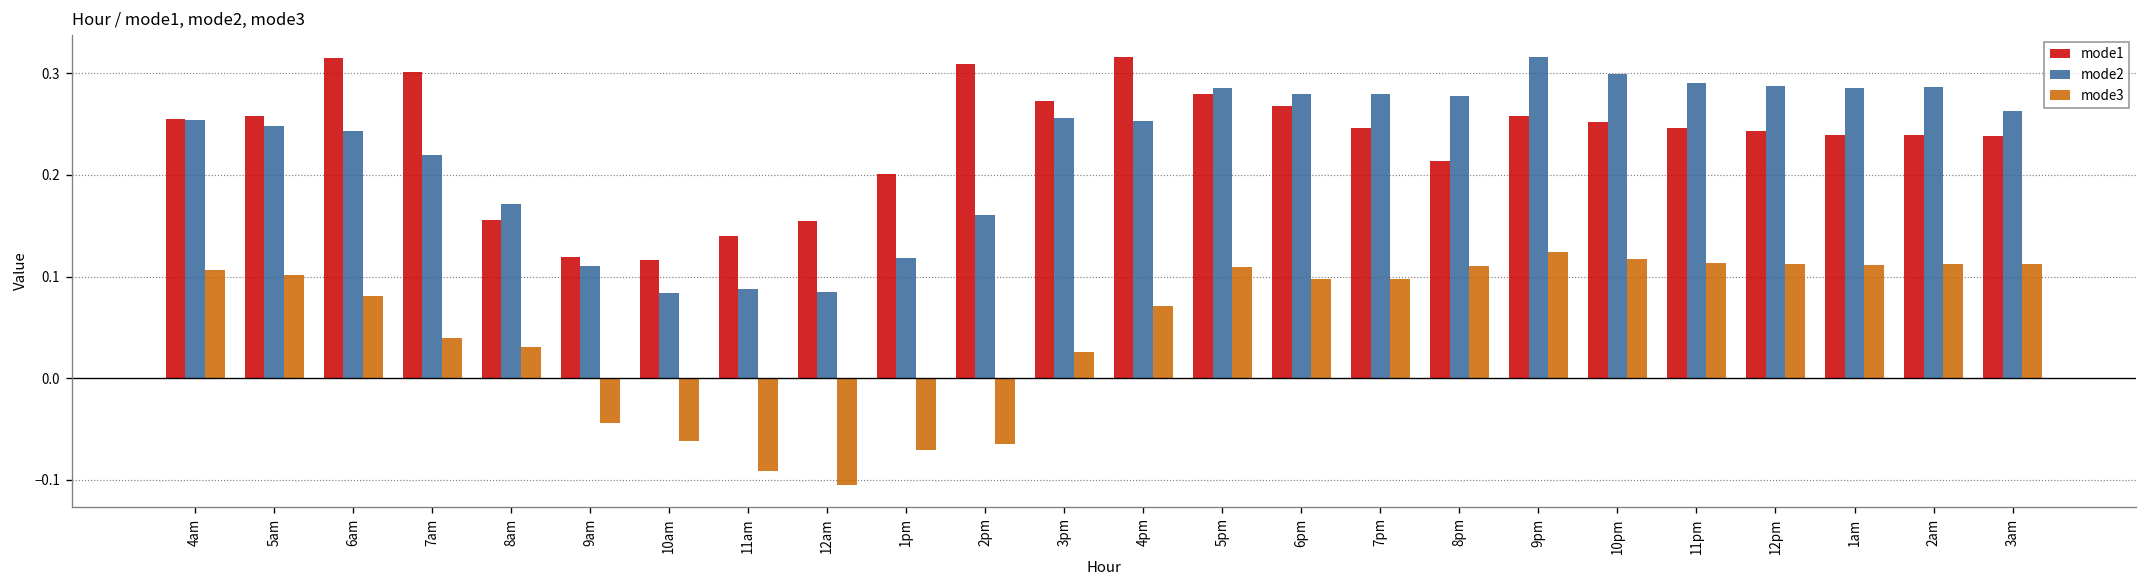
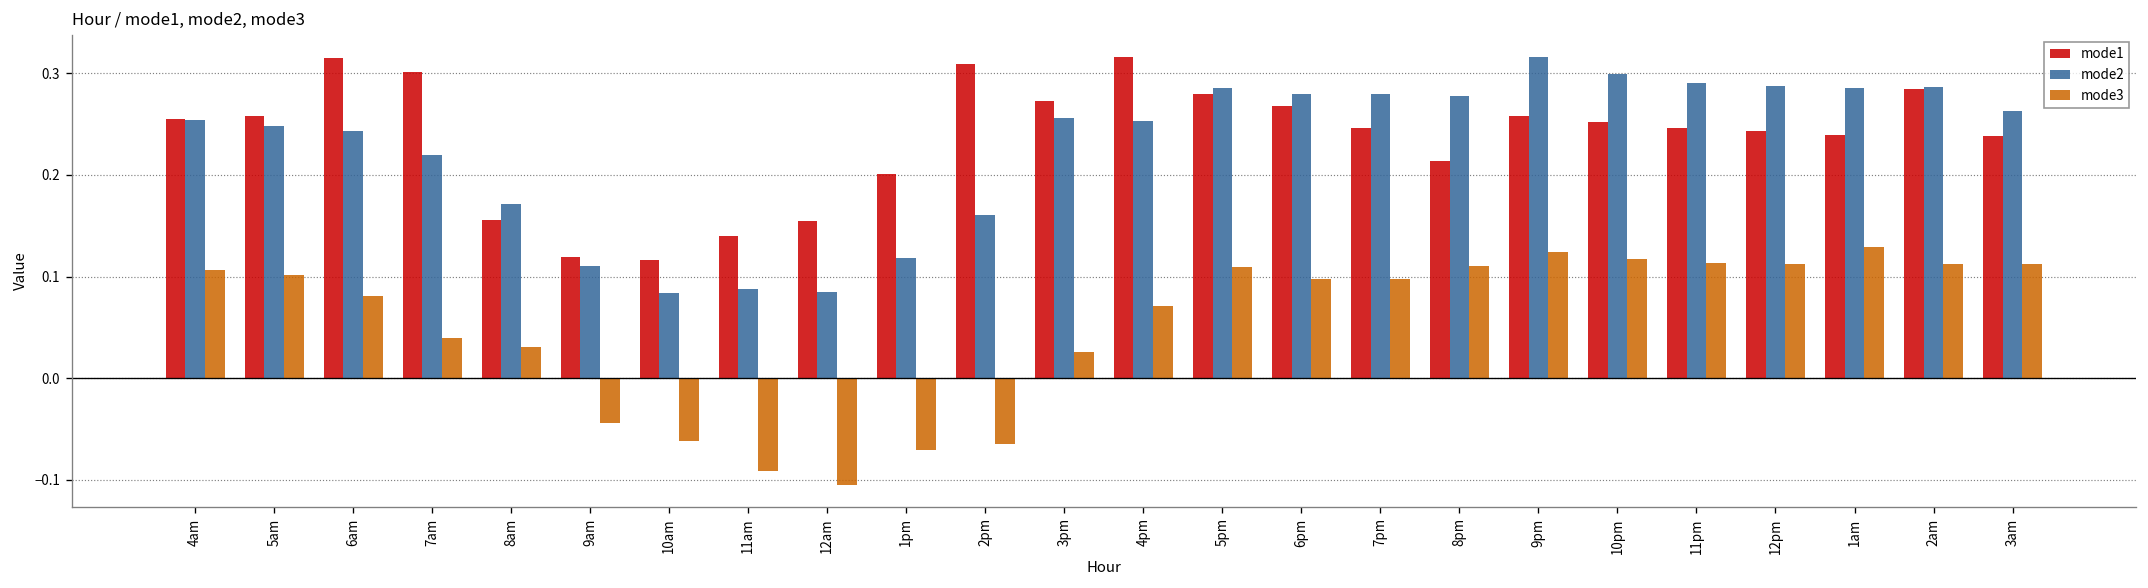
  {
    "mode1": {
      "4am": 0.25,
      "5am": 0.26,
      "6am": 0.31,
      "7am": 0.30,
      "8am": 0.16,
      "9am": 0.12,
      "10am": 0.12,
      "11am": 0.14,
      "12am": 0.15,
      "1pm": 0.20,
      "2pm": 0.31,
      "3pm": 0.27,
      "4pm": 0.32,
      "5pm": 0.28,
      "6pm": 0.27,
      "7pm": 0.25,
      "8pm": 0.21,
      "9pm": 0.26,
      "10pm": 0.25,
      "11pm": 0.25,
      "12pm": 0.24,
      "1am": 0.24,
-     "2am": 0.24,
+     "2am": 0.28,
      "3am": 0.24
    },
    "mode2": {
      "4am": 0.25,
      "5am": 0.25,
      "6am": 0.24,
      "7am": 0.22,
      "8am": 0.17,
      "9am": 0.11,
      "10am": 0.08,
      "11am": 0.09,
      "12am": 0.08,
      "1pm": 0.12,
      "2pm": 0.16,
      "3pm": 0.26,
      "4pm": 0.25,
      "5pm": 0.29,
      "6pm": 0.28,
      "7pm": 0.28,
      "8pm": 0.28,
      "9pm": 0.32,
      "10pm": 0.30,
      "11pm": 0.29,
      "12pm": 0.29,
      "1am": 0.29,
      "2am": 0.29,
      "3am": 0.26
    },
    "mode3": {
      "4am": 0.11,
      "5am": 0.10,
      "6am": 0.08,
      "7am": 0.04,
      "8am": 0.03,
      "9am": -0.04,
      "10am": -0.06,
      "11am": -0.09,
      "12am": -0.11,
      "1pm": -0.07,
      "2pm": -0.06,
      "3pm": 0.03,
      "4pm": 0.07,
      "5pm": 0.11,
      "6pm": 0.10,
      "7pm": 0.10,
      "8pm": 0.11,
      "9pm": 0.12,
      "10pm": 0.12,
      "11pm": 0.11,
      "12pm": 0.11,
-     "1am": 0.11,
+     "1am": 0.13,
      "2am": 0.11,
      "3am": 0.11
    }
  }
